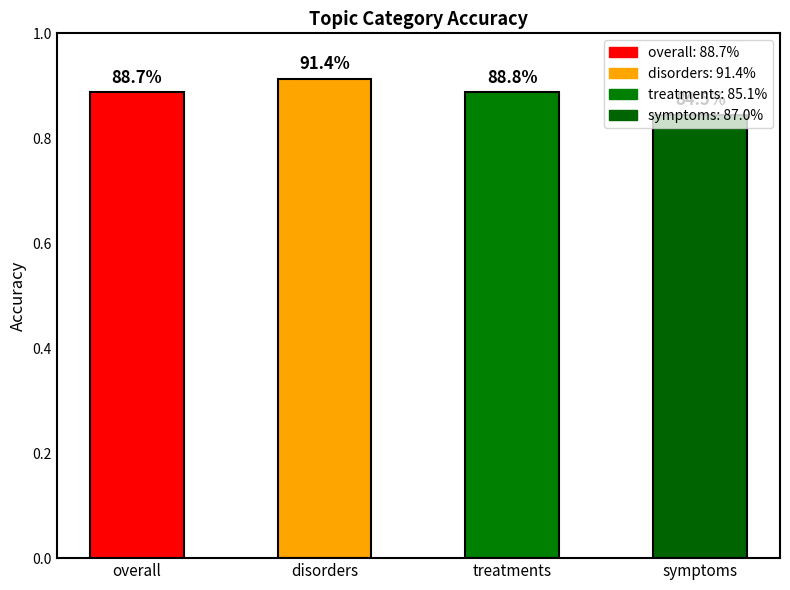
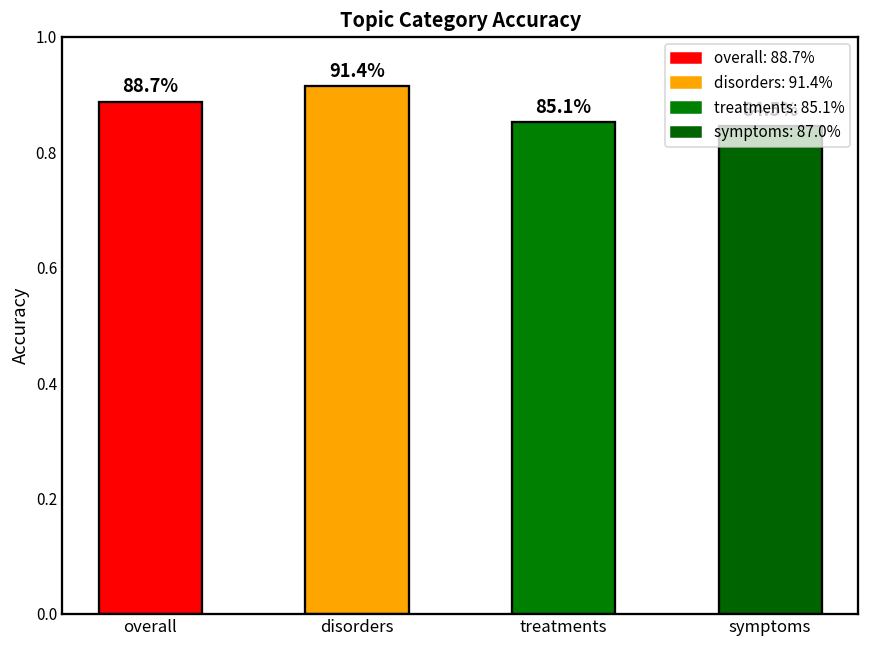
  {
    "overall": "88.7%",
    "disorders": "91.4%",
-   "treatments": "88.8%"
+   "treatments": "85.1%"
  }
